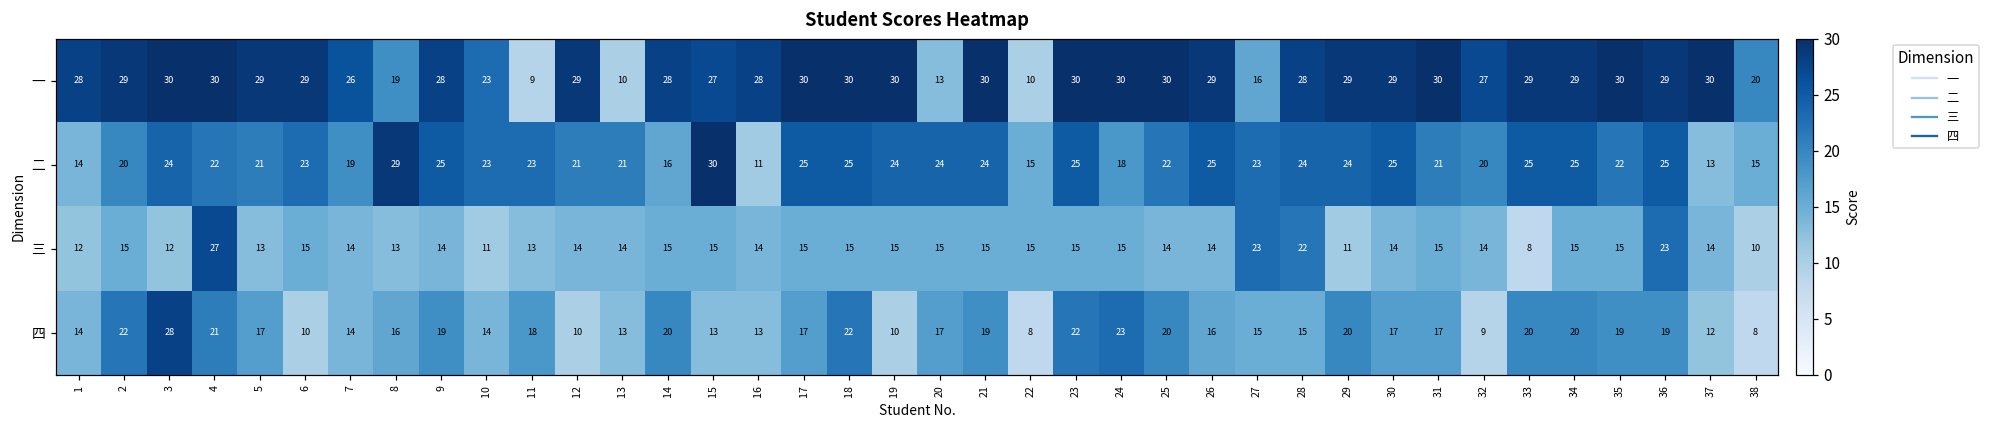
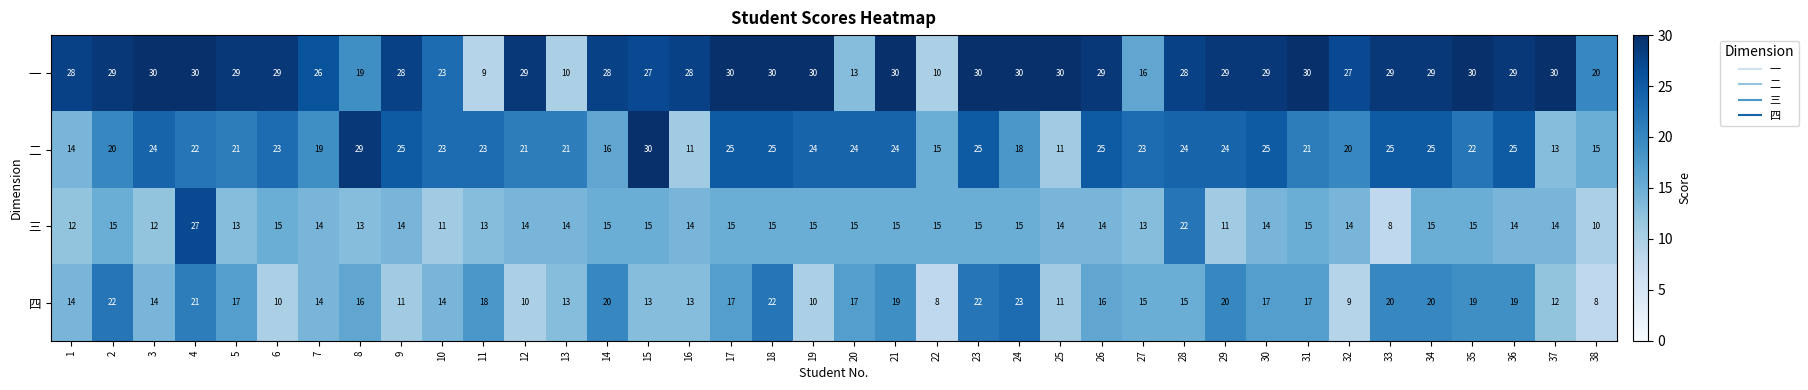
  {
    "一": {
      "1": 28,
      "2": 29,
      "3": 30,
      "4": 30,
      "5": 29,
      "6": 29,
      "7": 26,
      "8": 19,
      "9": 28,
      "10": 23,
      "11": 9,
      "12": 29,
      "13": 10,
      "14": 28,
      "15": 27,
      "16": 28,
      "17": 30,
      "18": 30,
      "19": 30,
      "20": 13,
      "21": 30,
      "22": 10,
      "23": 30,
      "24": 30,
      "25": 30,
      "26": 29,
      "27": 16,
      "28": 28,
      "29": 29,
      "30": 29,
      "31": 30,
      "32": 27,
      "33": 29,
      "34": 29,
      "35": 30,
      "36": 29,
      "37": 30,
      "38": 20
    },
    "二": {
      "1": 14,
      "2": 20,
      "3": 24,
      "4": 22,
      "5": 21,
      "6": 23,
      "7": 19,
      "8": 29,
      "9": 25,
      "10": 23,
      "11": 23,
      "12": 21,
      "13": 21,
      "14": 16,
      "15": 30,
      "16": 11,
      "17": 25,
      "18": 25,
      "19": 24,
      "20": 24,
      "21": 24,
      "22": 15,
      "23": 25,
      "24": 18,
-     "25": 22,
+     "25": 11,
      "26": 25,
      "27": 23,
      "28": 24,
      "29": 24,
      "30": 25,
      "31": 21,
      "32": 20,
      "33": 25,
      "34": 25,
      "35": 22,
      "36": 25,
      "37": 13,
      "38": 15
    },
    "三": {
      "1": 12,
      "2": 15,
      "3": 12,
      "4": 27,
      "5": 13,
      "6": 15,
      "7": 14,
      "8": 13,
      "9": 14,
      "10": 11,
      "11": 13,
      "12": 14,
      "13": 14,
      "14": 15,
      "15": 15,
      "16": 14,
      "17": 15,
      "18": 15,
      "19": 15,
      "20": 15,
      "21": 15,
      "22": 15,
      "23": 15,
      "24": 15,
      "25": 14,
      "26": 14,
-     "27": 23,
+     "27": 13,
      "28": 22,
      "29": 11,
      "30": 14,
      "31": 15,
      "32": 14,
      "33": 8,
      "34": 15,
      "35": 15,
-     "36": 23,
+     "36": 14,
      "37": 14,
      "38": 10
    },
    "四": {
      "1": 14,
      "2": 22,
-     "3": 28,
+     "3": 14,
      "4": 21,
      "5": 17,
      "6": 10,
      "7": 14,
      "8": 16,
-     "9": 19,
+     "9": 11,
      "10": 14,
      "11": 18,
      "12": 10,
      "13": 13,
      "14": 20,
      "15": 13,
      "16": 13,
      "17": 17,
      "18": 22,
      "19": 10,
      "20": 17,
      "21": 19,
      "22": 8,
      "23": 22,
      "24": 23,
-     "25": 20,
+     "25": 11,
      "26": 16,
      "27": 15,
      "28": 15,
      "29": 20,
      "30": 17,
      "31": 17,
      "32": 9,
      "33": 20,
      "34": 20,
      "35": 19,
      "36": 19,
      "37": 12,
      "38": 8
    }
  }
